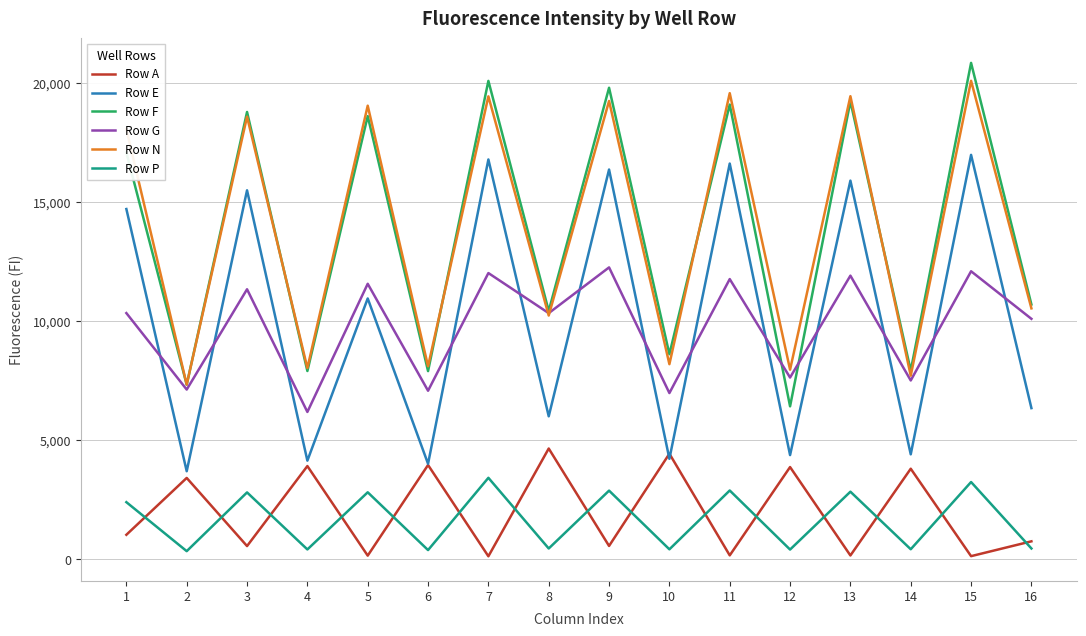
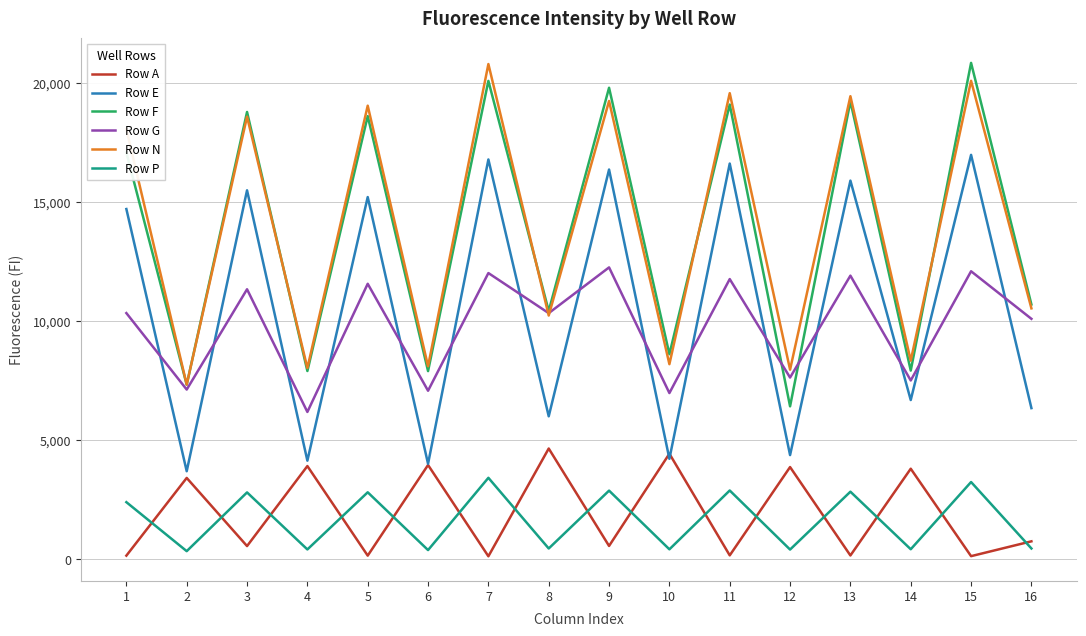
  {
    "Row A": {
-     "1": "1,000",
+     "1": "100",
      "2": "3,400",
      "3": "500",
      "4": "3,900",
      "5": "100",
      "7": "100",
      "8": "4,600",
      "9": "500",
      "10": "4,400",
      "11": "200",
      "12": "3,900",
      "13": "100",
      "14": "3,800",
      "15": "100",
      "16": "700"
    },
    "Row E": {
      "1": "14,700",
      "2": "3,700",
      "3": "15,500",
      "4": "4,100",
-     "5": "10,900",
+     "5": "15,200",
      "7": "16,800",
      "8": "6,000",
      "9": "16,400",
      "10": "4,200",
      "11": "16,600",
      "12": "4,400",
      "13": "15,900",
-     "14": "4,400",
+     "14": "6,700",
      "15": "17,000",
      "16": "6,300"
    },
    "Row G": {
      "1": "10,300",
      "2": "7,100",
      "3": "11,300",
      "4": "6,200",
      "5": "11,600",
      "6": "7,100",
      "7": "12,000",
      "9": "12,200",
      "10": "7,000",
      "11": "11,800",
      "12": "7,600",
      "13": "11,900",
      "14": "7,500",
      "15": "12,100",
      "16": "10,100"
    },
    "Row N": {
      "3": "18,600",
      "4": "8,000",
      "5": "19,000",
      "6": "8,100",
-     "7": "19,400",
+     "7": "20,800",
      "9": "19,200",
      "10": "8,200",
      "11": "19,600",
      "12": "8,000",
      "13": "19,400",
-     "14": "7,700",
+     "14": "8,300",
      "15": "20,100",
      "16": "10,500"
    }
  }
